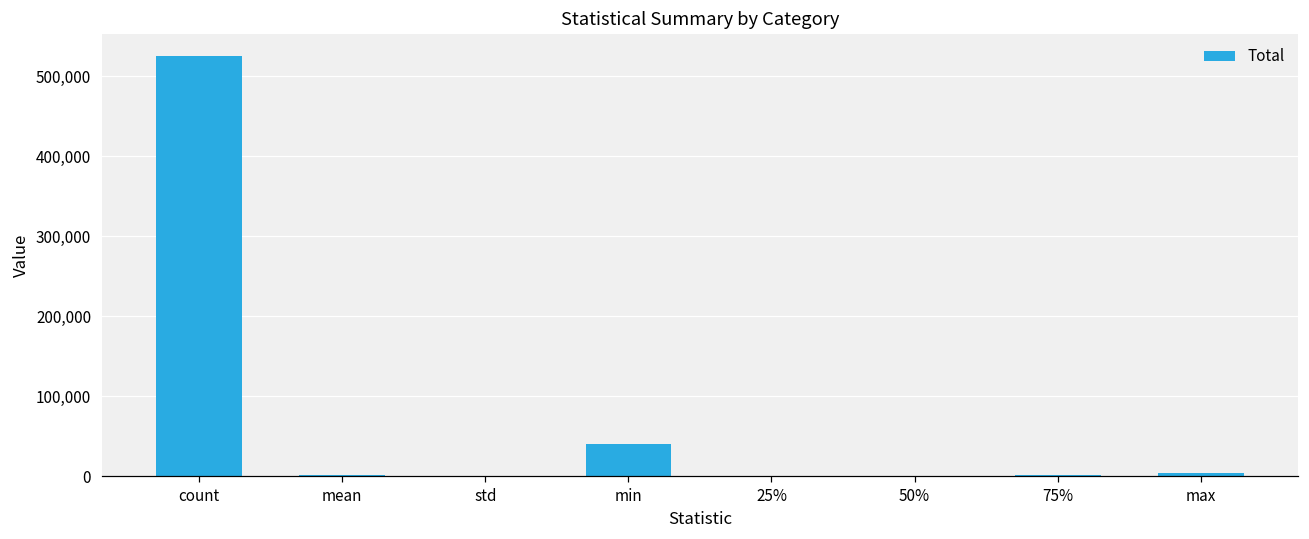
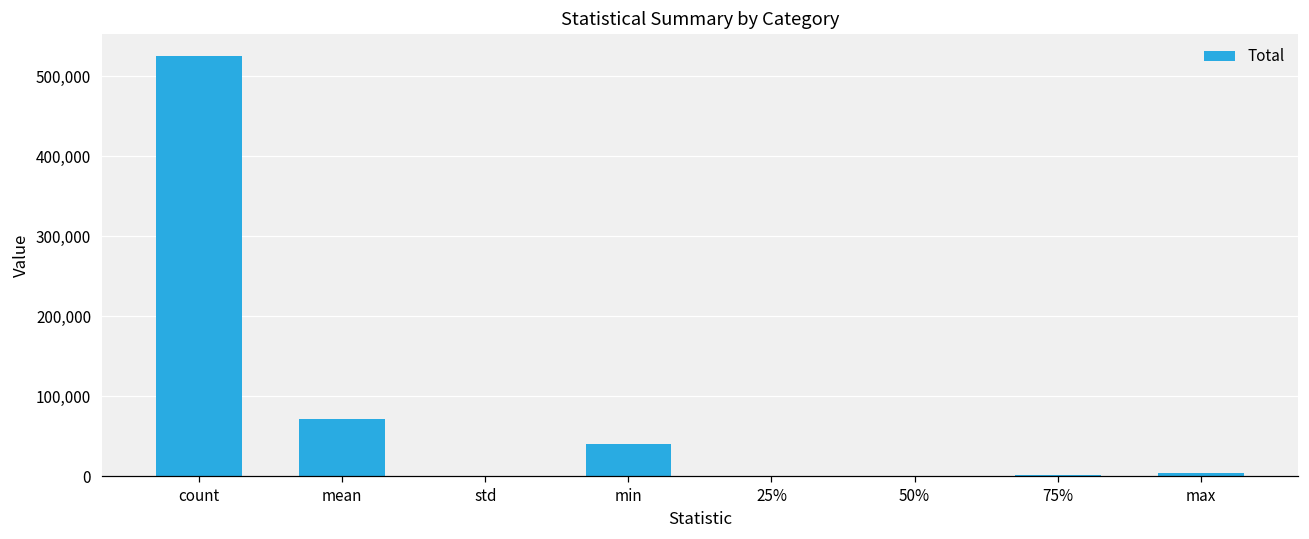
  {
    "count": "530,000",
-   "mean": "0",
+   "mean": "70,000",
    "min": "40,000",
    "max": "0"
  }
